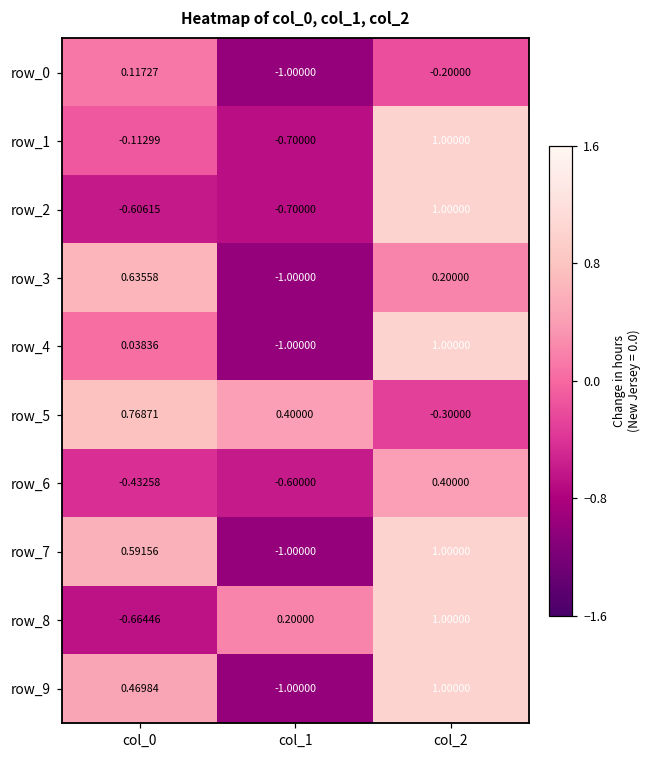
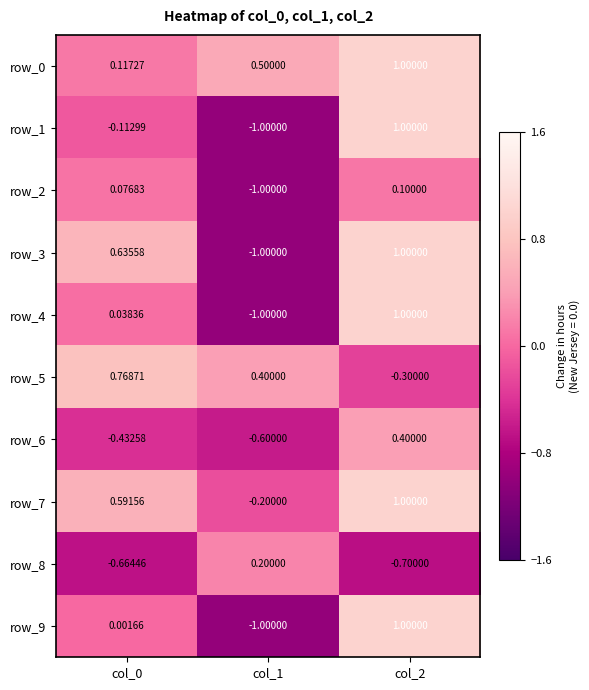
  {
    "row_0": {
      "col_0": 0.11727,
-     "col_1": -1.00000,
-     "col_2": -0.20000
+     "col_1": 0.50000,
+     "col_2": 1.00000
    },
    "row_1": {
      "col_0": -0.11299,
-     "col_1": -0.70000,
+     "col_1": -1.00000,
      "col_2": 1.00000
    },
    "row_2": {
-     "col_0": -0.60615,
-     "col_1": -0.70000,
-     "col_2": 1.00000
+     "col_0": 0.07683,
+     "col_1": -1.00000,
+     "col_2": 0.10000
    },
    "row_3": {
      "col_0": 0.63558,
      "col_1": -1.00000,
-     "col_2": 0.20000
+     "col_2": 1.00000
    },
    "row_4": {
      "col_0": 0.03836,
      "col_1": -1.00000,
      "col_2": 1.00000
    },
    "row_5": {
      "col_0": 0.76871,
      "col_1": 0.40000,
      "col_2": -0.30000
    },
    "row_6": {
      "col_0": -0.43258,
      "col_1": -0.60000,
      "col_2": 0.40000
    },
    "row_7": {
      "col_0": 0.59156,
-     "col_1": -1.00000,
+     "col_1": -0.20000,
      "col_2": 1.00000
    },
    "row_8": {
      "col_0": -0.66446,
      "col_1": 0.20000,
-     "col_2": 1.00000
+     "col_2": -0.70000
    },
    "row_9": {
-     "col_0": 0.46984,
+     "col_0": 0.00166,
      "col_1": -1.00000,
      "col_2": 1.00000
    }
  }
